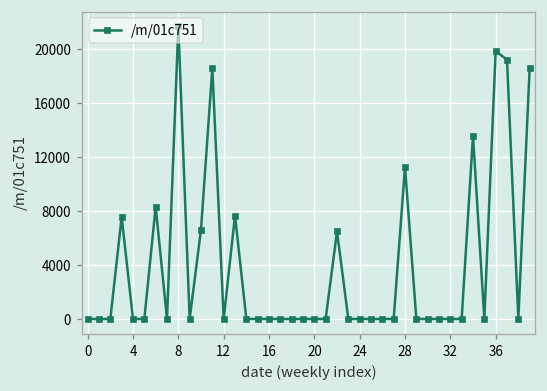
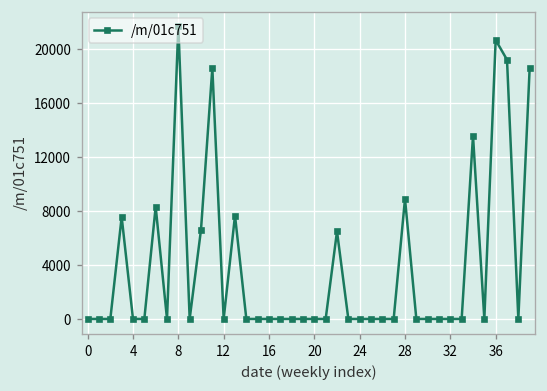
  {
    "0": 0,
    "4": 0,
    "12": 0,
    "16": 0,
    "20": 0,
    "24": 0,
-   "28": 11300,
+   "28": 8900,
    "32": 0,
-   "36": 19900
+   "36": 20700
  }
